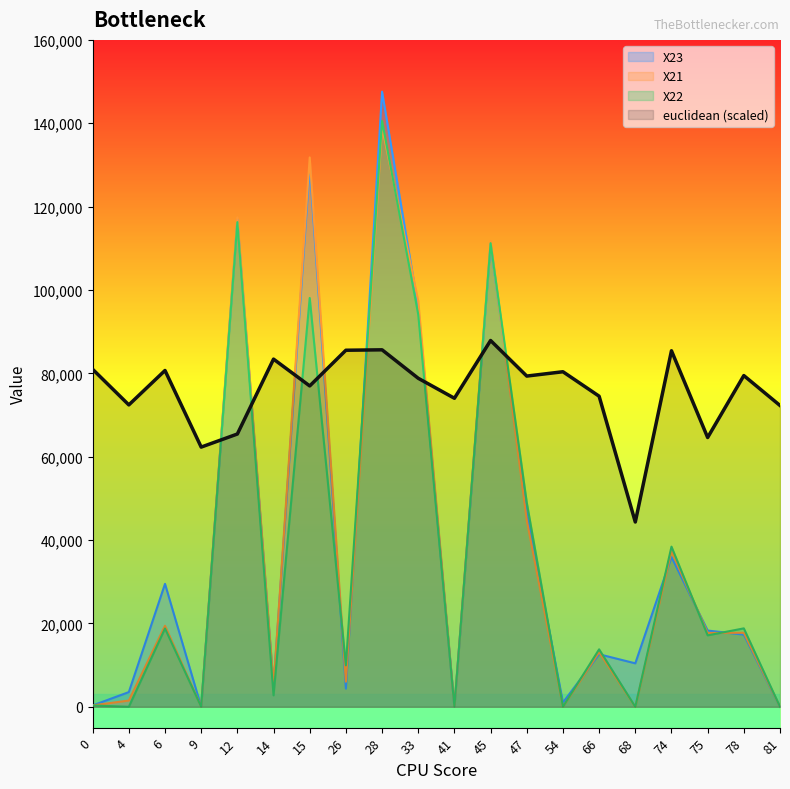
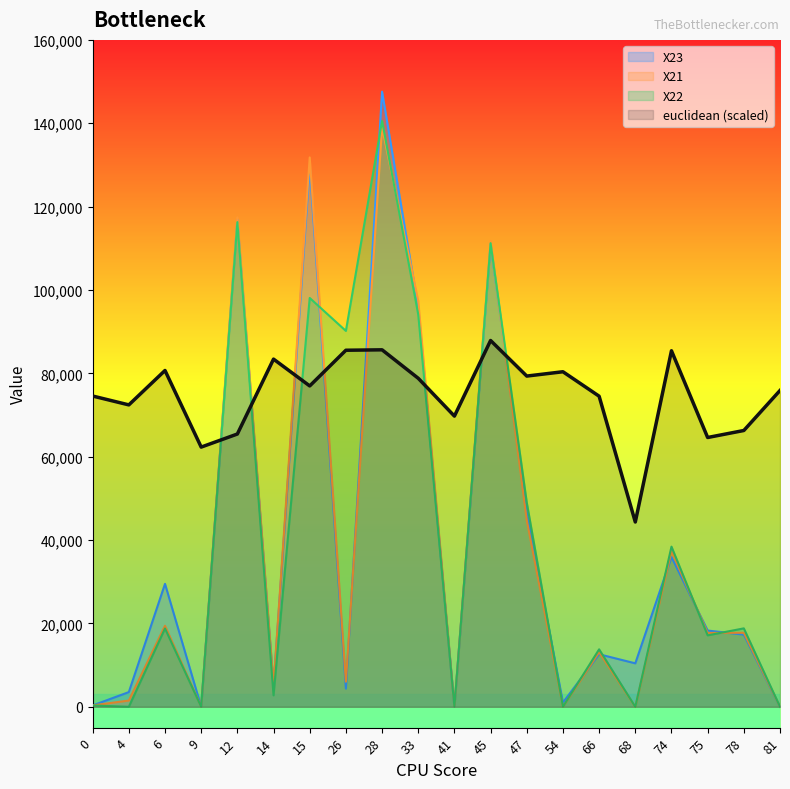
  {
    "X23": {
      "4": "4,000",
      "6": "29,000",
      "15": "130,000",
      "26": "4,000",
      "28": "148,000",
      "33": "96,000",
      "47": "47,000",
      "68": "10,000",
      "74": "36,000"
    },
    "X21": {
      "6": "19,000",
      "15": "132,000",
      "26": "6,000",
      "28": "139,000",
      "33": "97,000",
      "47": "45,000",
      "74": "37,000"
    },
    "X22": {
      "6": "19,000",
      "15": "98,000",
-     "26": "10,000",
+     "26": "90,000",
      "28": "141,000",
      "33": "94,000",
      "47": "49,000",
      "66": "14,000",
      "74": "38,000",
      "78": "19,000"
    },
    "euclidean (scaled)": {
-     "0": "81,000",
+     "0": "75,000",
      "4": "72,000",
      "6": "81,000",
      "9": "62,000",
      "12": "65,000",
      "14": "83,000",
      "15": "77,000",
      "26": "86,000",
      "28": "86,000",
      "33": "79,000",
-     "41": "74,000",
+     "41": "70,000",
      "45": "88,000",
      "47": "79,000",
      "54": "80,000",
      "66": "75,000",
      "68": "44,000",
      "74": "85,000",
      "75": "65,000",
-     "78": "79,000",
-     "81": "72,000"
+     "78": "66,000",
+     "81": "76,000"
    }
  }
